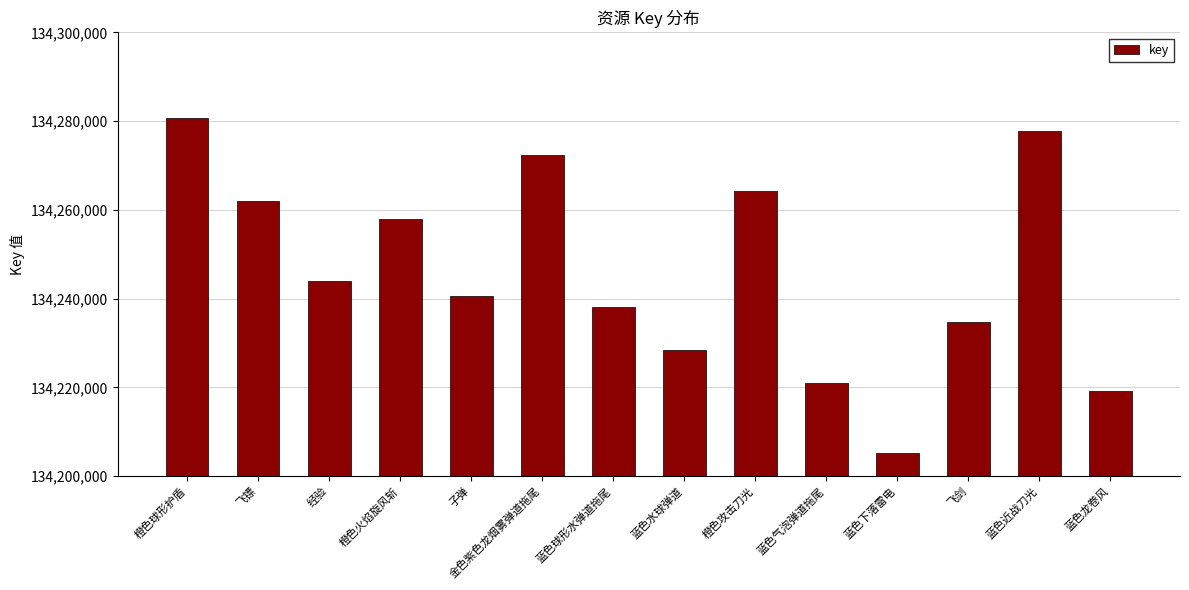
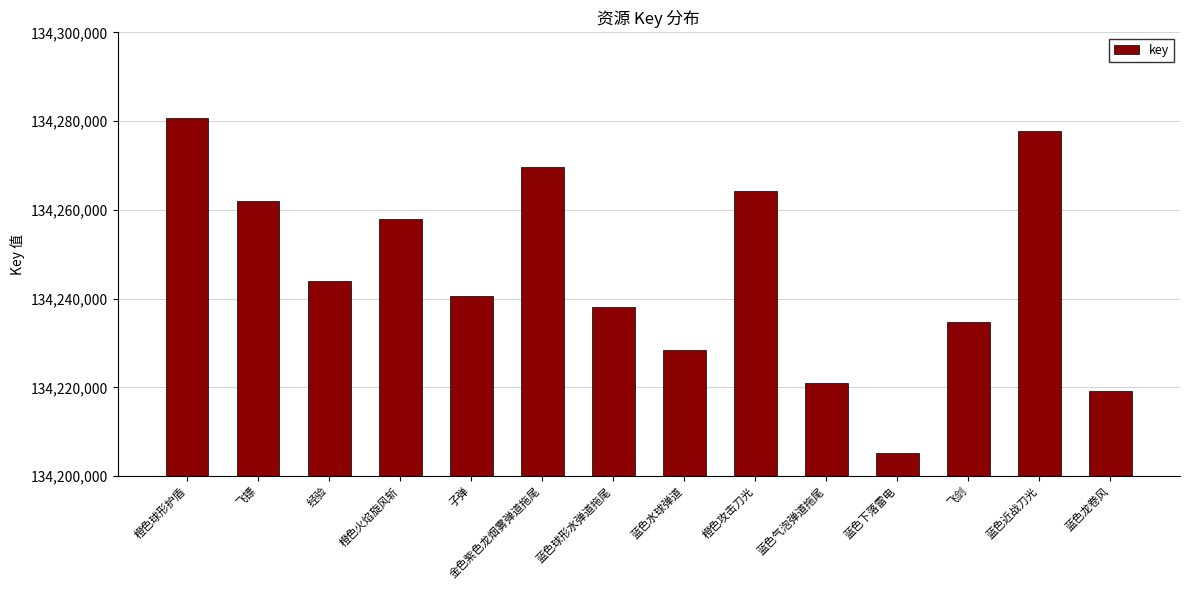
  {
    "橙色球形护盾": "134,281,000",
    "飞镖": "134,262,000",
    "经验": "134,244,000",
    "橙色火焰旋风斩": "134,258,000",
    "子弹": "134,241,000",
-   "金色紫色龙烟雾弹道拖尾": "134,272,000",
+   "金色紫色龙烟雾弹道拖尾": "134,270,000",
    "蓝色球形水弹道拖尾": "134,238,000",
    "蓝色水球弹道": "134,228,000",
    "橙色攻击刀光": "134,264,000",
    "蓝色气泡弹道拖尾": "134,221,000",
    "蓝色下落雷电": "134,205,000",
    "飞剑": "134,235,000",
    "蓝色近战刀光": "134,278,000",
    "蓝色龙卷风": "134,219,000"
  }
